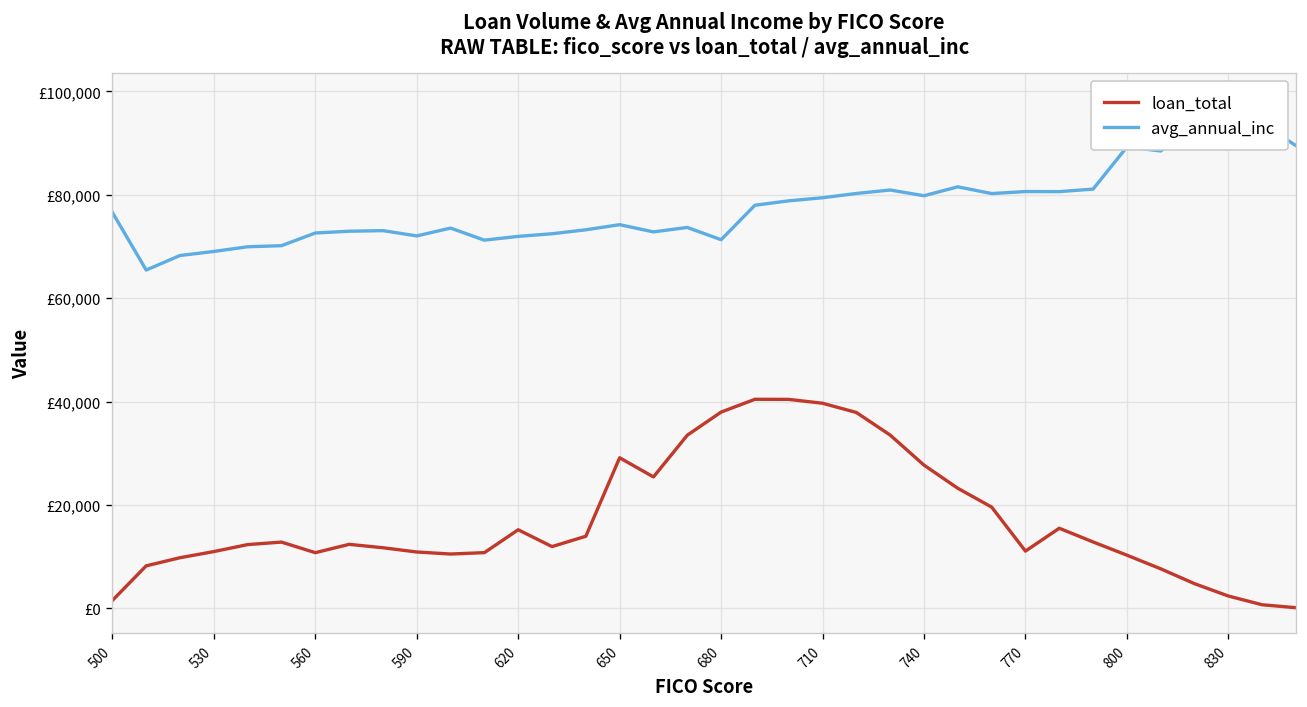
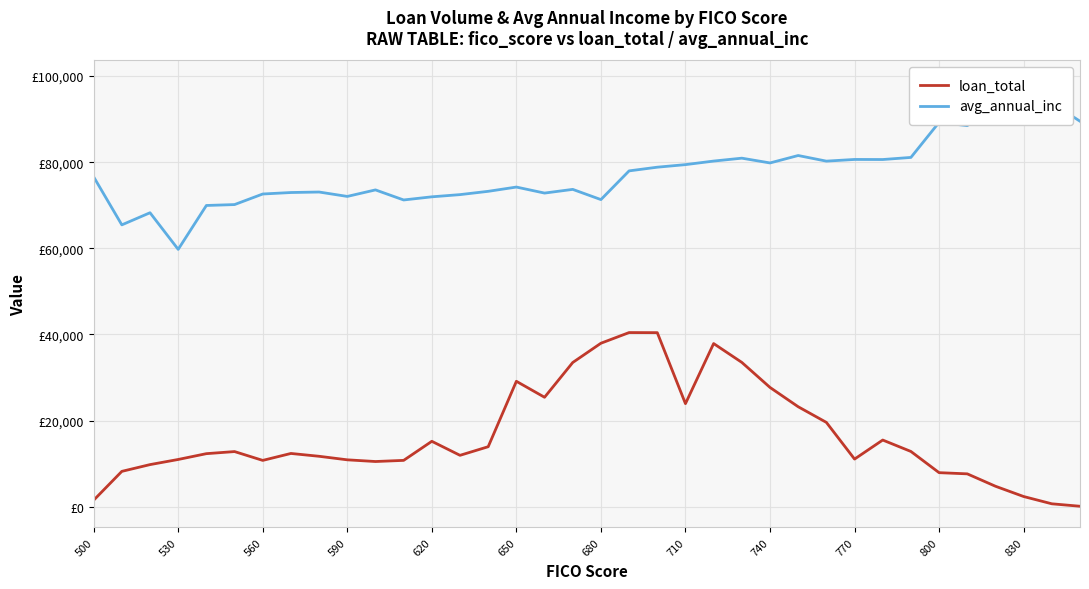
  {
    "loan_total": {
      "500": "£2,000",
      "530": "£11,000",
      "560": "£11,000",
      "590": "£11,000",
      "620": "£15,000",
      "650": "£29,000",
      "680": "£38,000",
-     "710": "£40,000",
+     "710": "£24,000",
      "740": "£28,000",
      "770": "£11,000",
-     "800": "£10,000",
+     "800": "£8,000",
      "830": "£2,000"
    },
    "avg_annual_inc": {
      "500": "£77,000",
-     "530": "£69,000",
+     "530": "£60,000",
      "560": "£73,000",
      "590": "£72,000",
      "620": "£72,000",
      "650": "£74,000",
      "680": "£71,000",
      "710": "£79,000",
      "740": "£80,000",
      "770": "£81,000"
    }
  }
